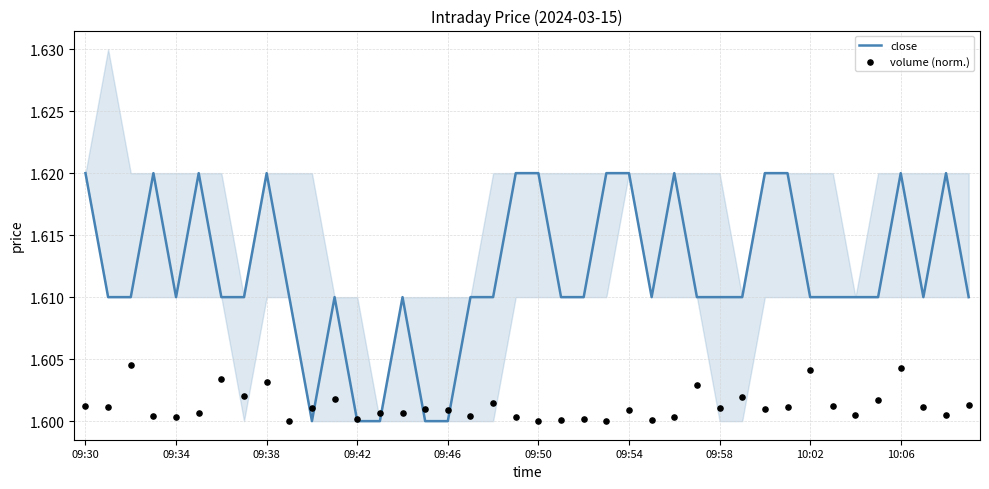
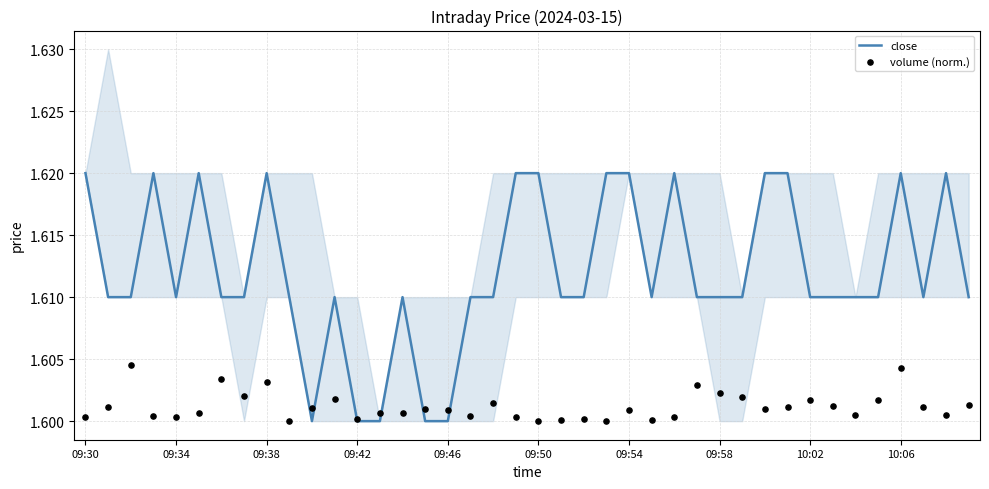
  {
    "volume (norm.)": {
-     "09:30": 1.6012,
-     "09:58": 1.6011,
-     "10:02": 1.6041
+     "09:30": 1.6004,
+     "09:58": 1.6023,
+     "10:02": 1.6017
    }
  }
